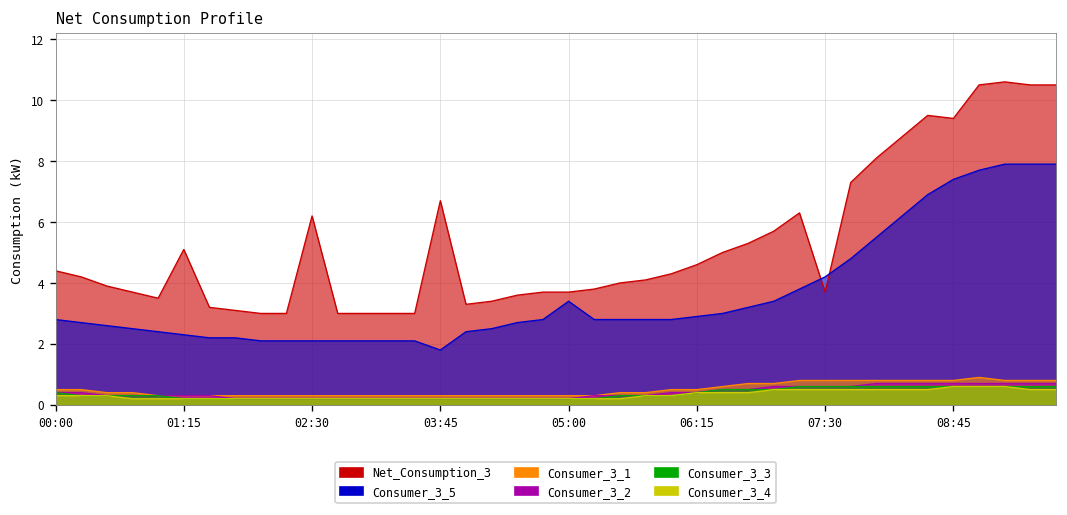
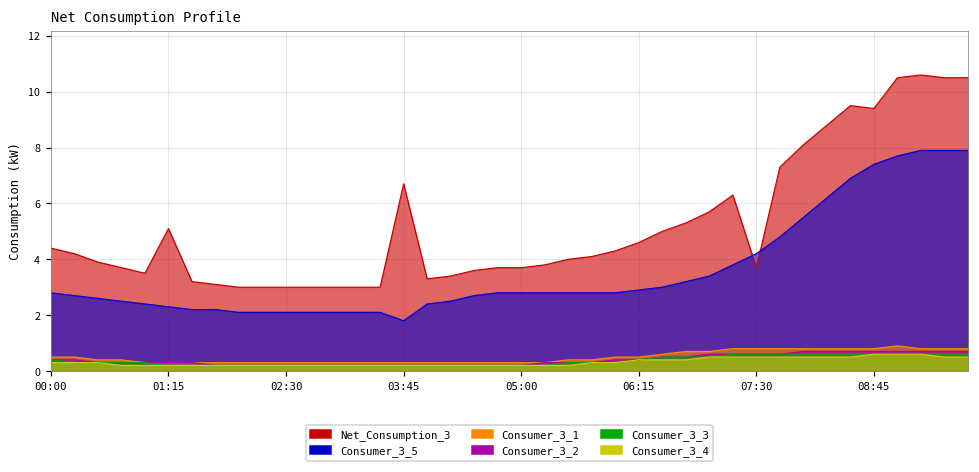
  {
    "Net_Consumption_3": {
      "00:00": 4.4,
      "01:15": 5.1,
-     "02:30": 6.2,
+     "02:30": 3.0,
      "03:45": 6.7,
      "05:00": 3.7,
      "06:15": 4.6,
      "07:30": 3.7,
      "08:45": 9.4
    },
    "Consumer_3_5": {
      "00:00": 2.8,
      "01:15": 2.3,
      "02:30": 2.1,
      "03:45": 1.8,
-     "05:00": 3.4,
+     "05:00": 2.8,
      "06:15": 2.9,
      "07:30": 4.2,
      "08:45": 7.4
    },
    "Consumer_3_1": {
      "00:00": 0.5,
      "02:30": 0.3,
      "03:45": 0.3,
      "05:00": 0.3,
      "06:15": 0.5,
      "07:30": 0.8,
      "08:45": 0.8
    }
  }
